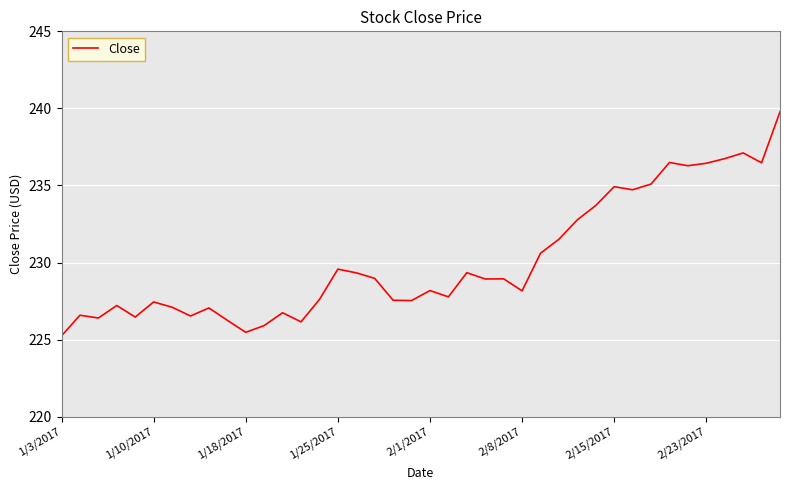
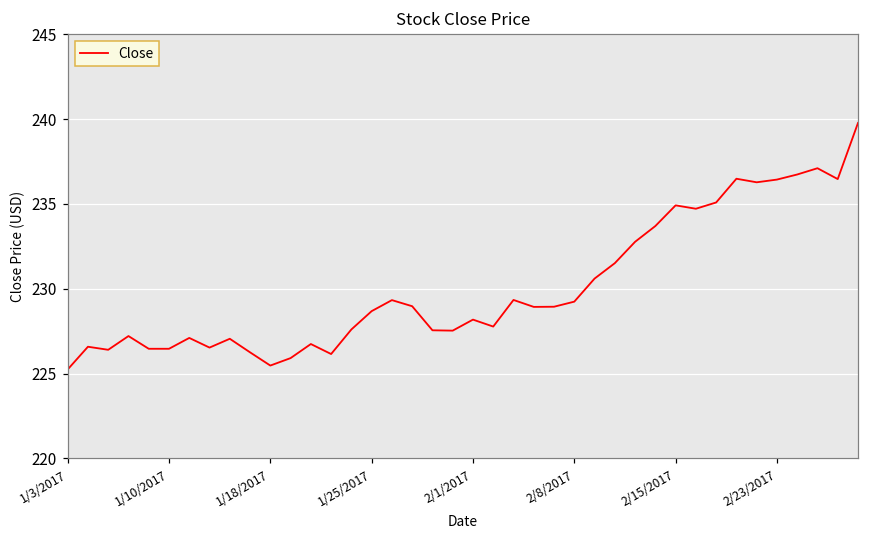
  {
    "1/3/2017": 225.2,
-   "1/10/2017": 227.4,
+   "1/10/2017": 226.5,
    "1/18/2017": 225.5,
-   "1/25/2017": 229.6,
+   "1/25/2017": 228.7,
    "2/1/2017": 228.2,
-   "2/8/2017": 228.2,
+   "2/8/2017": 229.2,
    "2/15/2017": 234.9,
    "2/23/2017": 236.4
  }
